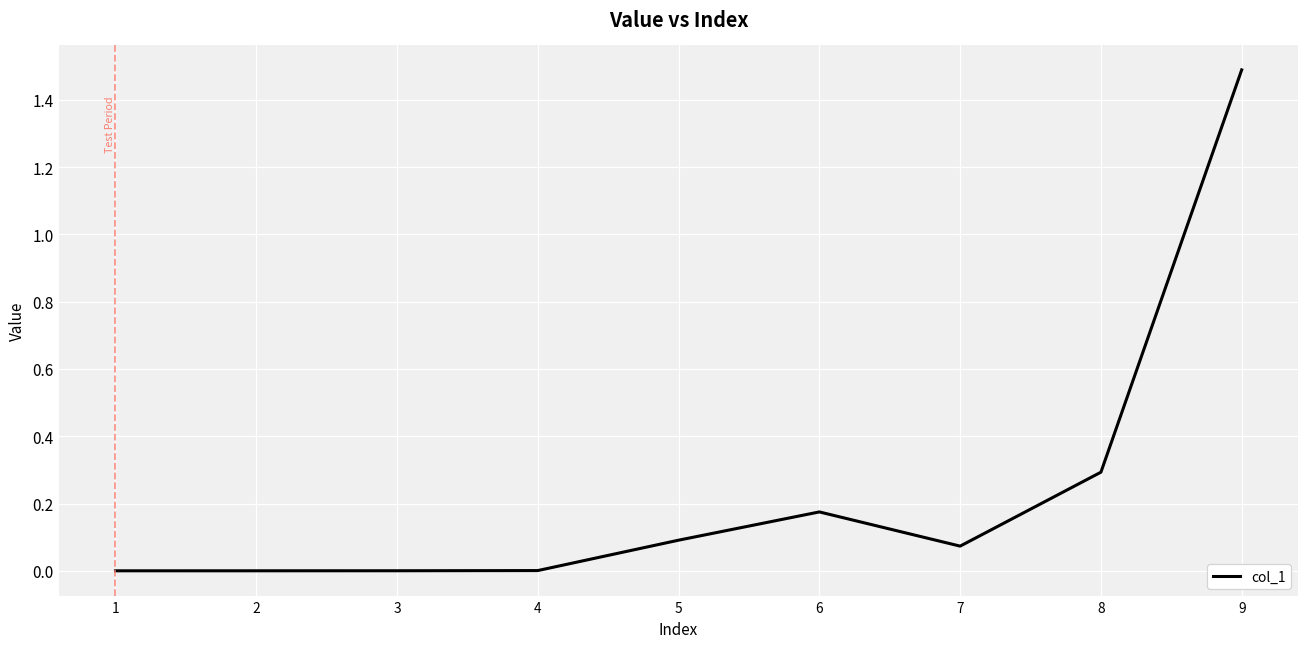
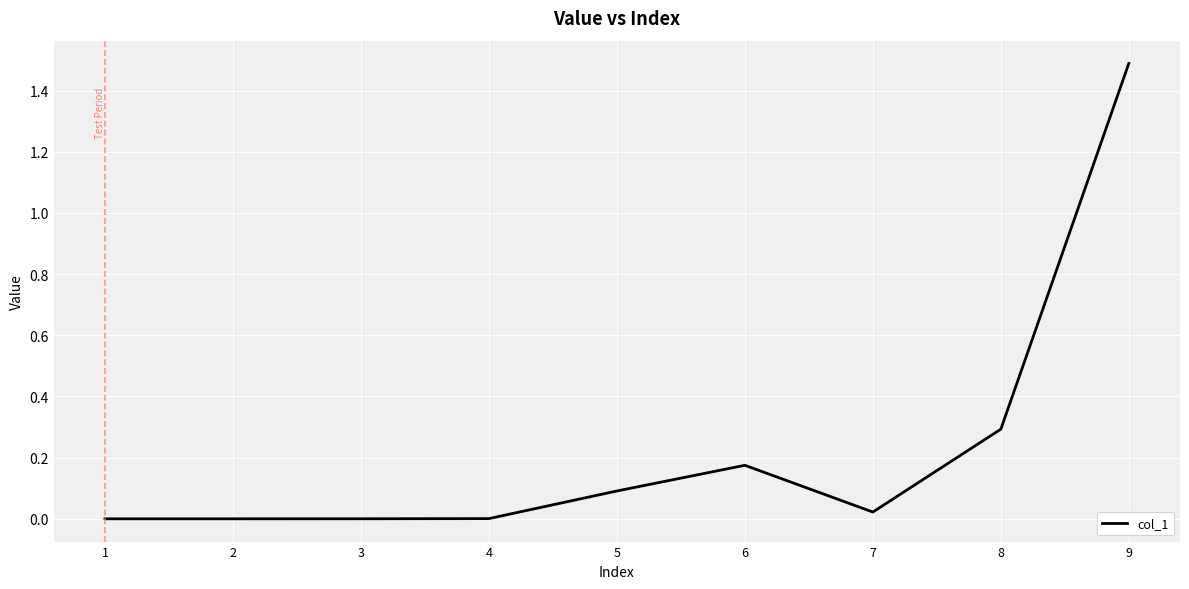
  {
    "1": 0.00,
    "2": 0.00,
    "3": 0.00,
    "4": 0.00,
    "5": 0.09,
    "6": 0.17,
-   "7": 0.07,
+   "7": 0.02,
    "8": 0.29,
    "9": 1.49
  }
